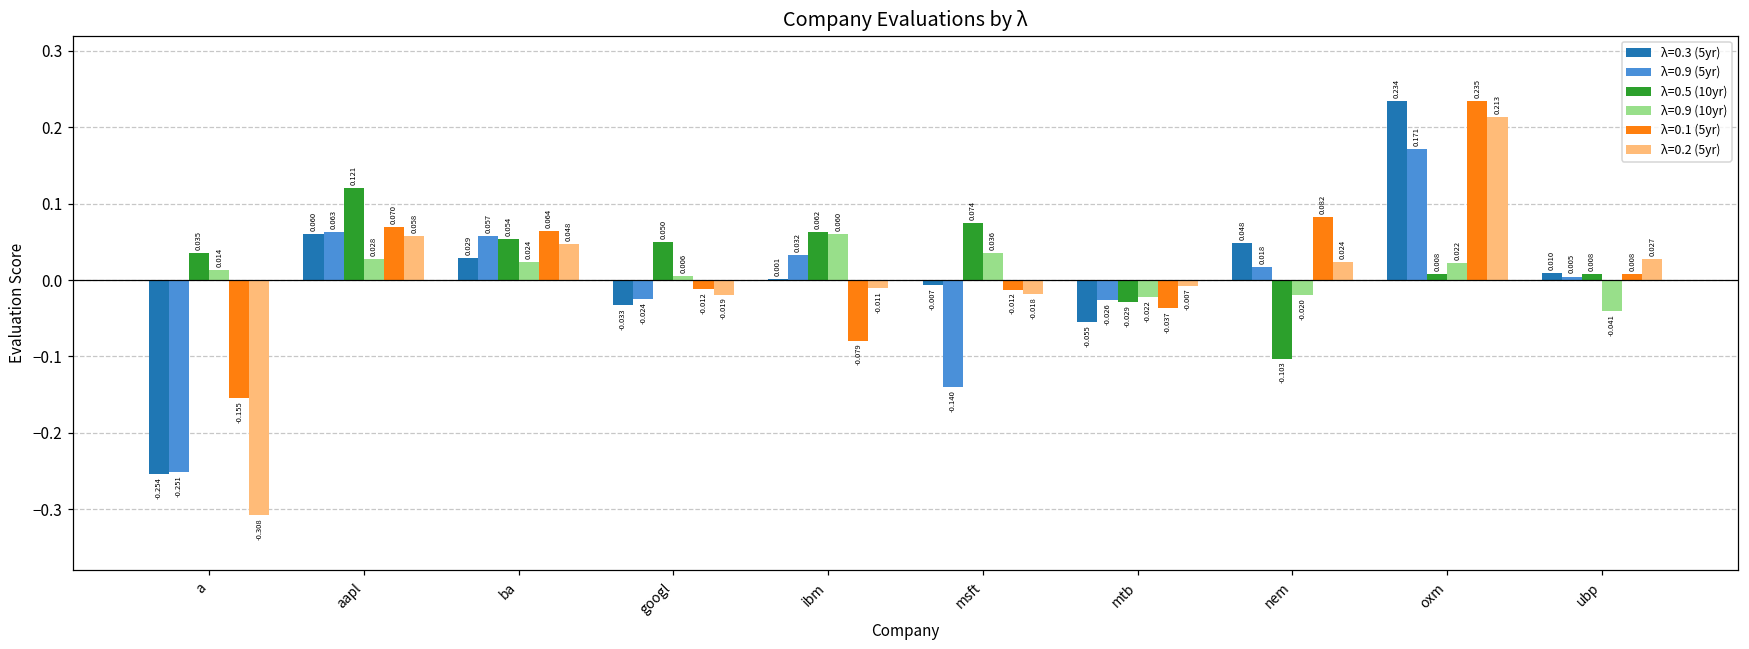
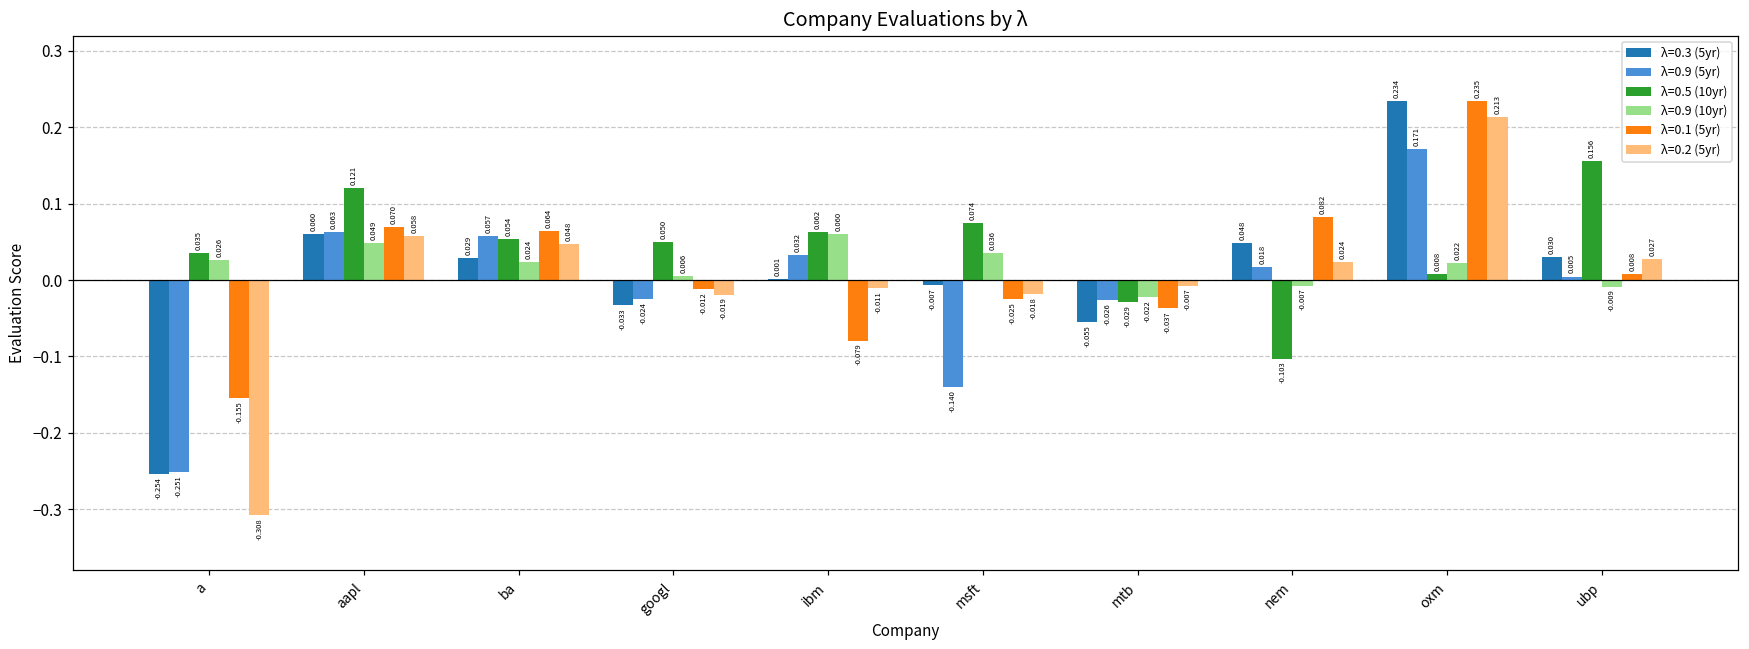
  {
    "λ=0.3 (5yr)": {
      "a": -0.254,
      "aapl": 0.060,
      "ba": 0.029,
      "googl": -0.033,
      "ibm": 0.001,
      "msft": -0.007,
      "mtb": -0.055,
      "nem": 0.048,
      "oxm": 0.234,
-     "ubp": 0.010
+     "ubp": 0.030
    },
    "λ=0.9 (5yr)": {
      "a": -0.251,
      "aapl": 0.063,
      "ba": 0.057,
      "googl": -0.024,
      "ibm": 0.032,
      "msft": -0.140,
      "mtb": -0.026,
      "nem": 0.018,
      "oxm": 0.171,
      "ubp": 0.005
    },
    "λ=0.5 (10yr)": {
      "a": 0.035,
      "aapl": 0.121,
      "ba": 0.054,
      "googl": 0.050,
      "ibm": 0.062,
      "msft": 0.074,
      "mtb": -0.029,
      "nem": -0.103,
      "oxm": 0.008,
-     "ubp": 0.008
+     "ubp": 0.156
    },
    "λ=0.9 (10yr)": {
-     "a": 0.014,
-     "aapl": 0.028,
+     "a": 0.026,
+     "aapl": 0.049,
      "ba": 0.024,
      "googl": 0.006,
      "ibm": 0.060,
      "msft": 0.036,
      "mtb": -0.022,
-     "nem": -0.020,
+     "nem": -0.007,
      "oxm": 0.022,
-     "ubp": -0.041
+     "ubp": -0.009
    },
    "λ=0.1 (5yr)": {
      "a": -0.155,
      "aapl": 0.070,
      "ba": 0.064,
      "googl": -0.012,
      "ibm": -0.079,
-     "msft": -0.012,
+     "msft": -0.025,
      "mtb": -0.037,
      "nem": 0.082,
      "oxm": 0.235,
      "ubp": 0.008
    },
    "λ=0.2 (5yr)": {
      "a": -0.308,
      "aapl": 0.058,
      "ba": 0.048,
      "googl": -0.019,
      "ibm": -0.011,
      "msft": -0.018,
      "mtb": -0.007,
      "nem": 0.024,
      "oxm": 0.213,
      "ubp": 0.027
    }
  }
